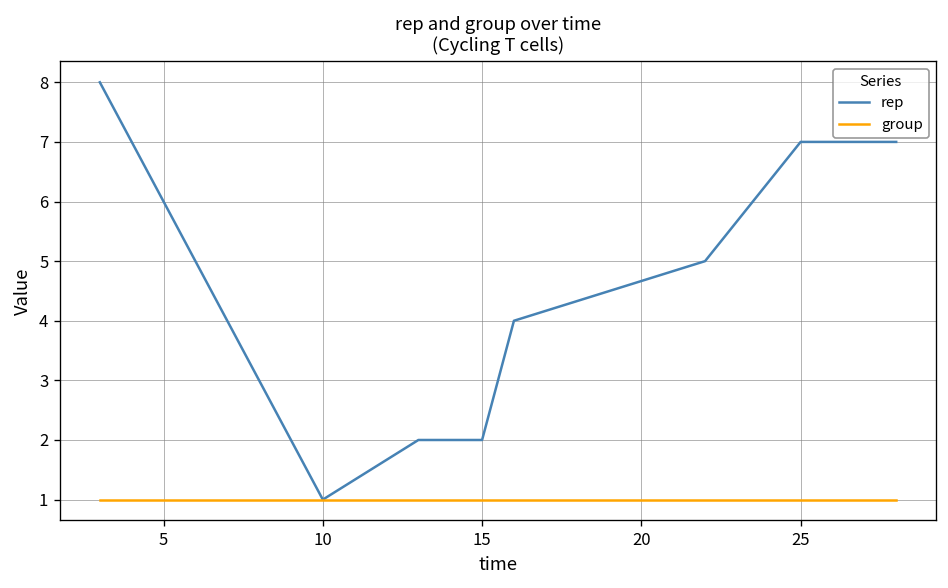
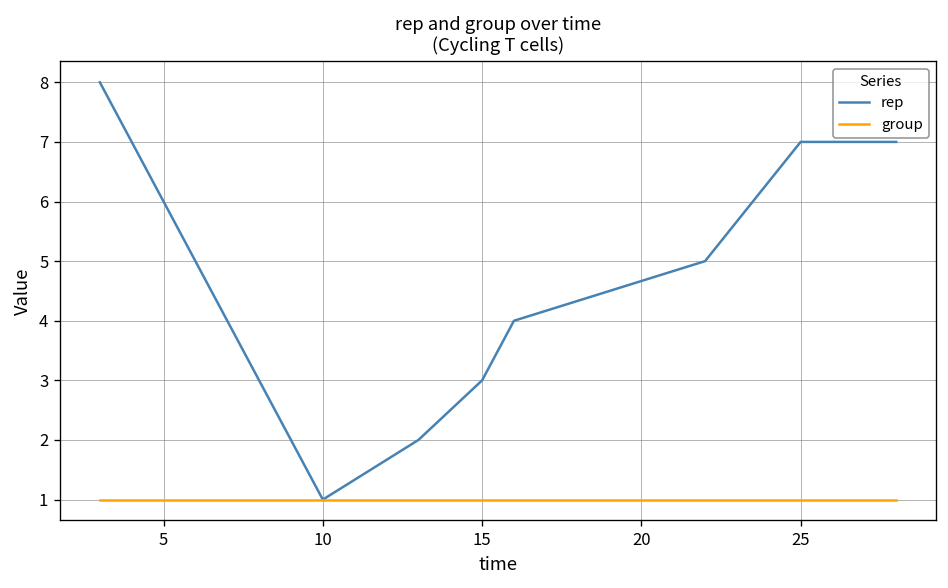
  {
    "rep": {
-     "15": 2,
+     "15": 3,
      "25": 7
    },
    "group": {
      "15": 1,
      "25": 1
    }
  }
